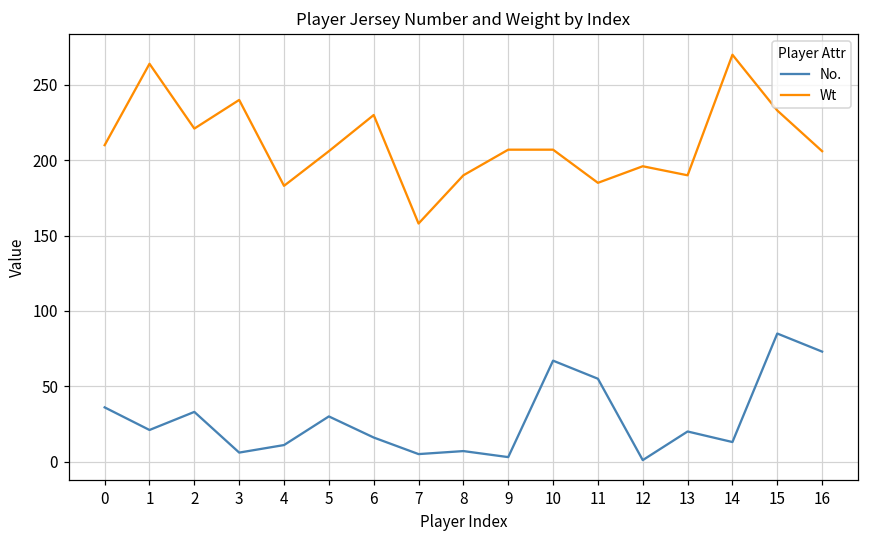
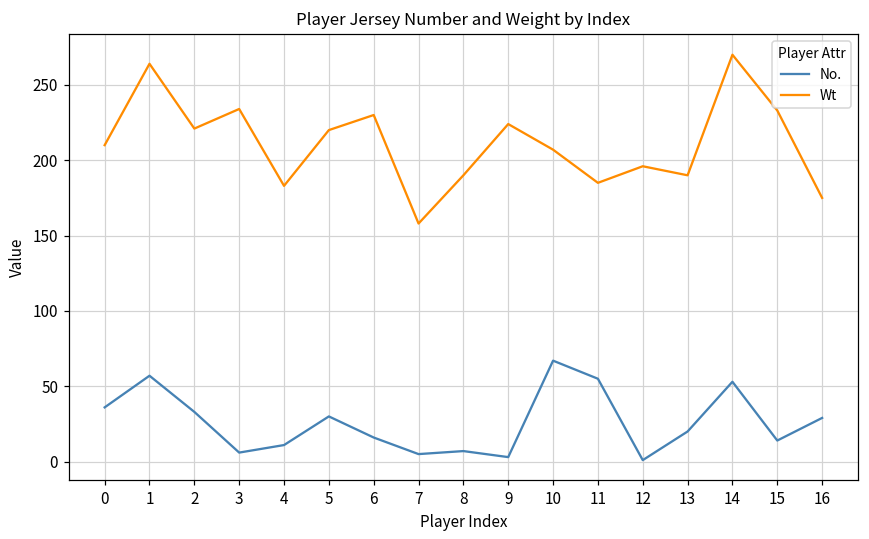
  {
    "No.": {
      "0": 36,
-     "1": 21,
+     "1": 57,
      "2": 33,
      "3": 6,
      "4": 11,
      "5": 30,
      "6": 16,
      "7": 5,
      "8": 7,
      "9": 3,
      "10": 67,
      "11": 55,
      "12": 1,
      "13": 20,
-     "14": 13,
-     "15": 85,
-     "16": 73
+     "14": 53,
+     "15": 14,
+     "16": 29
    },
    "Wt": {
      "0": 210,
      "1": 264,
      "2": 221,
-     "3": 240,
+     "3": 234,
      "4": 183,
-     "5": 206,
+     "5": 220,
      "6": 230,
      "7": 158,
      "8": 190,
-     "9": 207,
+     "9": 224,
      "10": 207,
      "11": 185,
      "12": 196,
      "13": 190,
      "14": 270,
      "15": 233,
-     "16": 206
+     "16": 175
    }
  }
